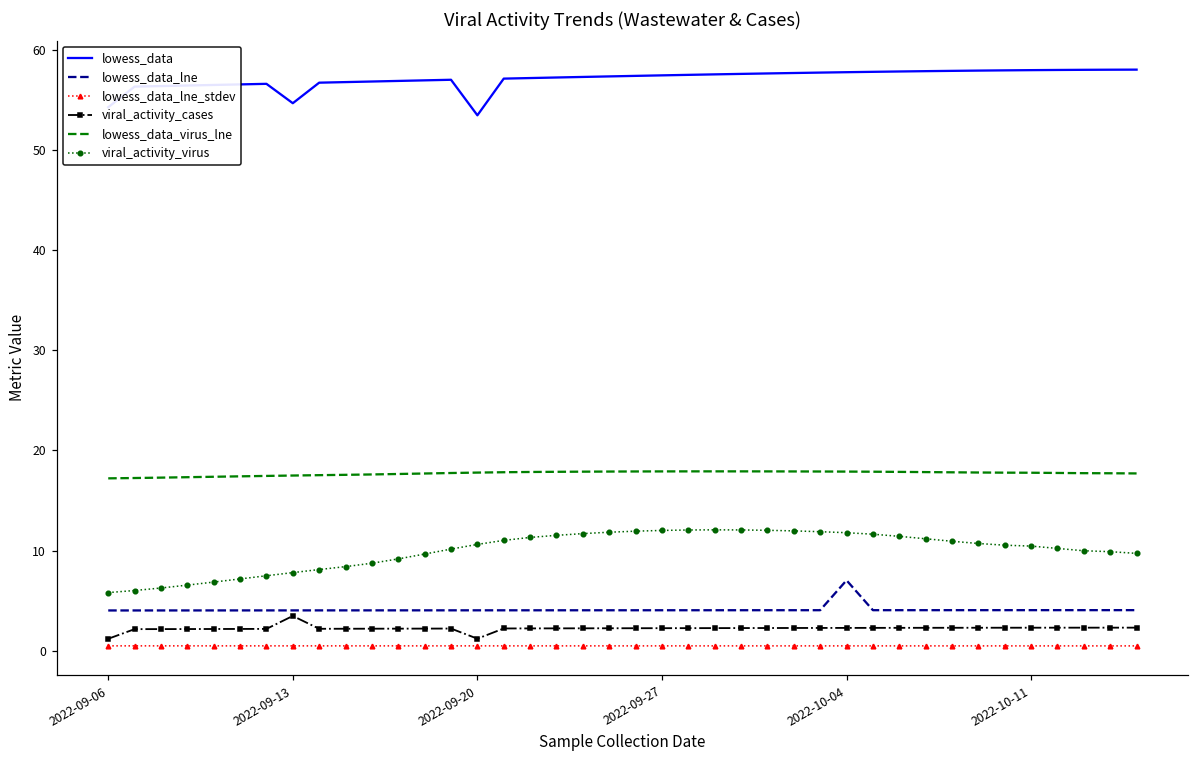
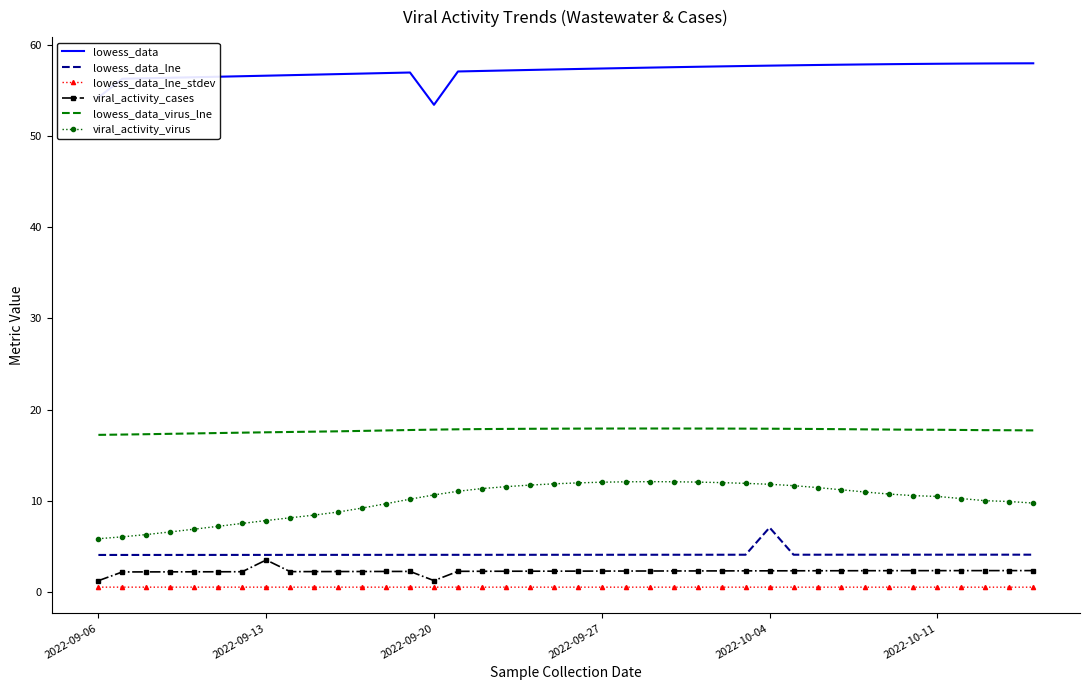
  {
    "lowess_data": {
-     "2022-09-13": 55,
+     "2022-09-13": 57,
      "2022-09-20": 53,
      "2022-09-27": 57,
      "2022-10-04": 58,
      "2022-10-11": 58
    },
    "lowess_data_lne": {
      "2022-09-06": 4,
      "2022-09-13": 4,
      "2022-09-20": 4,
      "2022-09-27": 4,
      "2022-10-04": 7,
      "2022-10-11": 4
    },
    "lowess_data_lne_stdev": {
      "2022-09-06": 0,
      "2022-09-13": 0,
      "2022-09-20": 0,
      "2022-09-27": 0,
      "2022-10-04": 0,
      "2022-10-11": 0
    },
    "viral_activity_cases": {
      "2022-09-06": 1,
      "2022-09-13": 3,
      "2022-09-20": 1,
      "2022-09-27": 2,
      "2022-10-04": 2,
      "2022-10-11": 2
    }
  }
